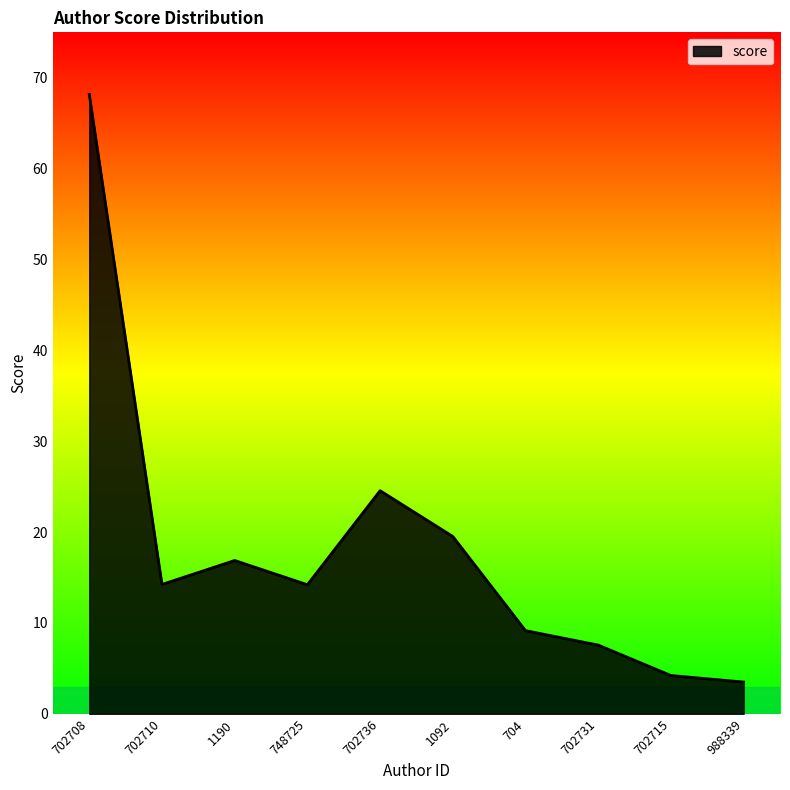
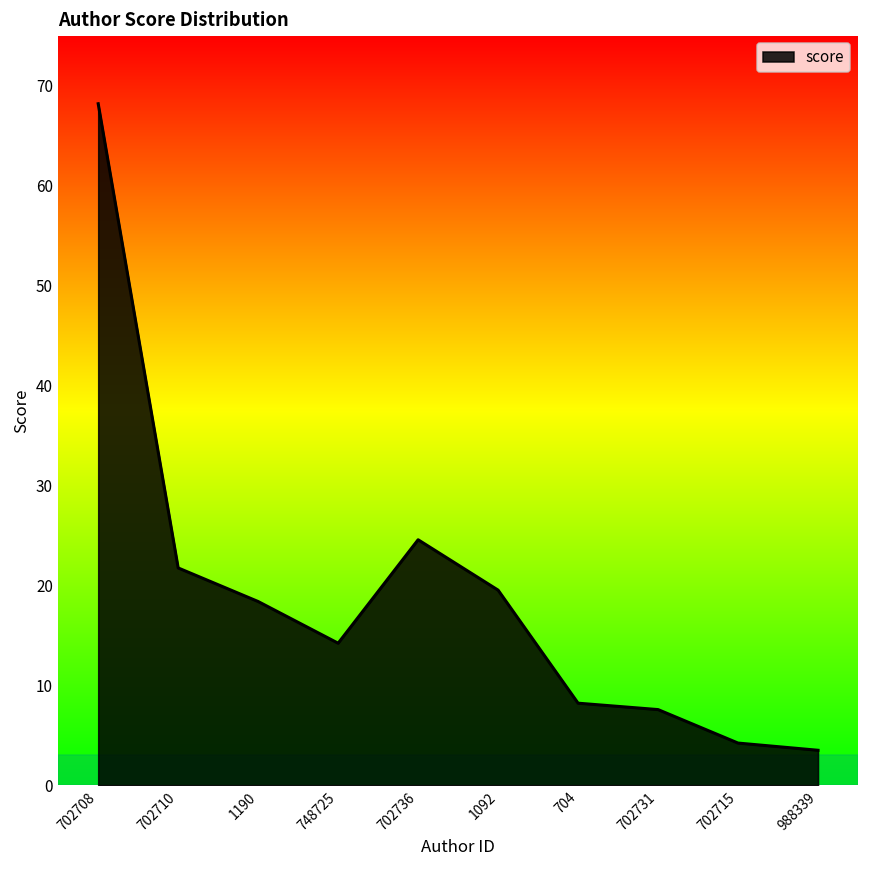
  {
    "702708": 68,
-   "702710": 14,
-   "1190": 17,
+   "702710": 22,
+   "1190": 18,
    "748725": 14,
    "702736": 25,
    "1092": 20,
-   "704": 9,
+   "704": 8,
    "702731": 8,
    "702715": 4,
    "988339": 4
  }
